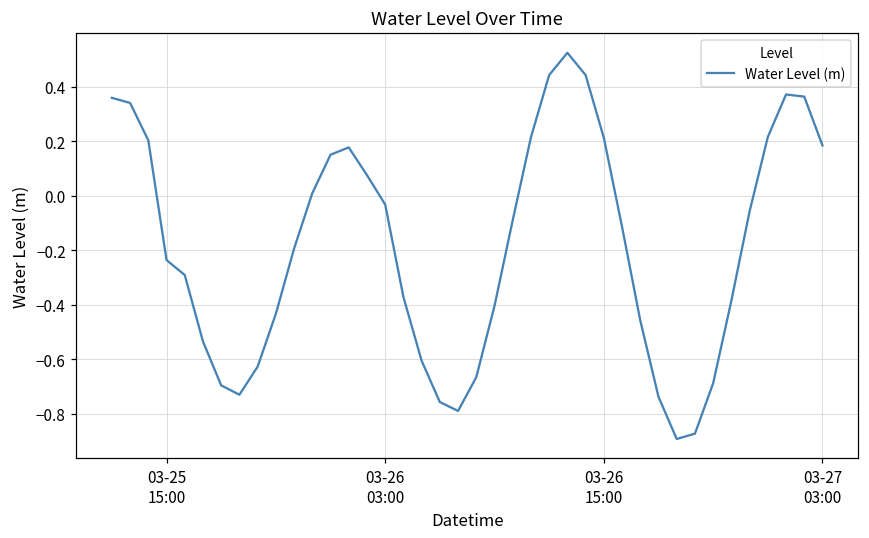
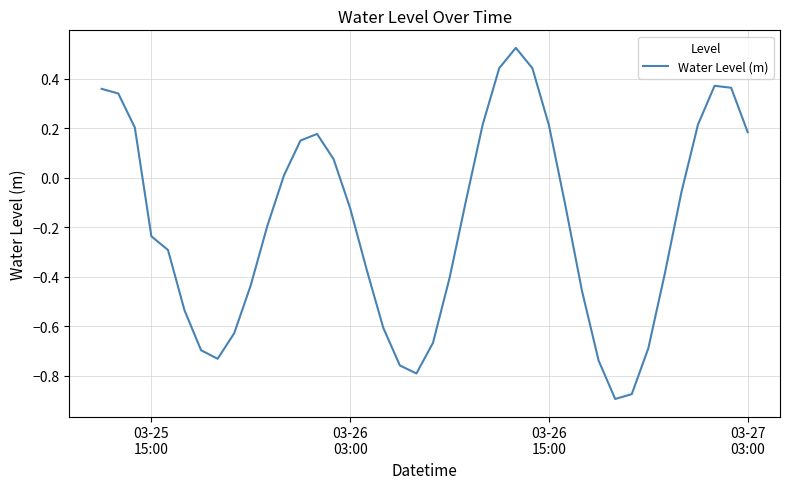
  {
    "03-25 15:00": -0.24,
-   "03-26 03:00": -0.03,
+   "03-26 03:00": -0.12,
    "03-26 15:00": 0.21,
    "03-27 03:00": 0.18
  }
